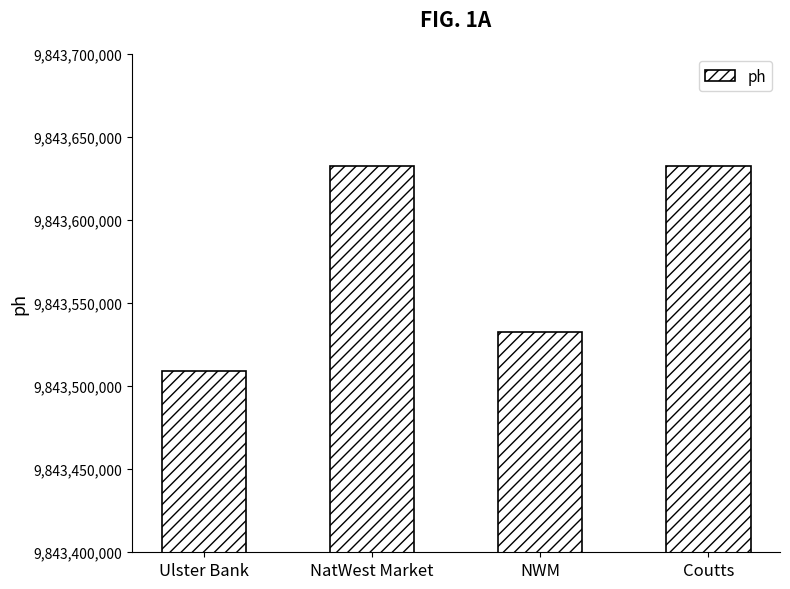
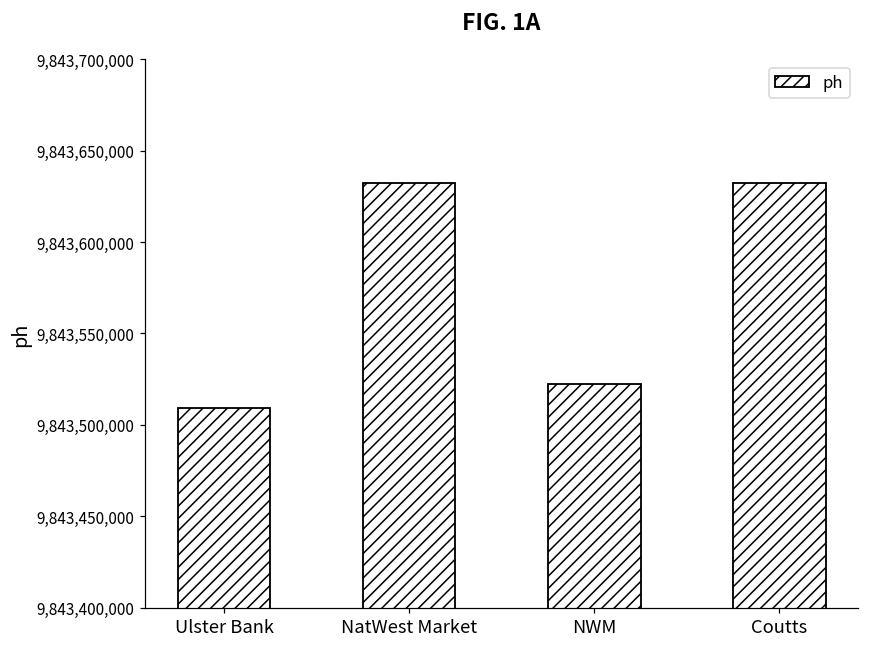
  {
    "Ulster Bank": "9,843,509,000",
    "NatWest Market": "9,843,632,000",
-   "NWM": "9,843,532,000",
+   "NWM": "9,843,522,000",
    "Coutts": "9,843,632,000"
  }
